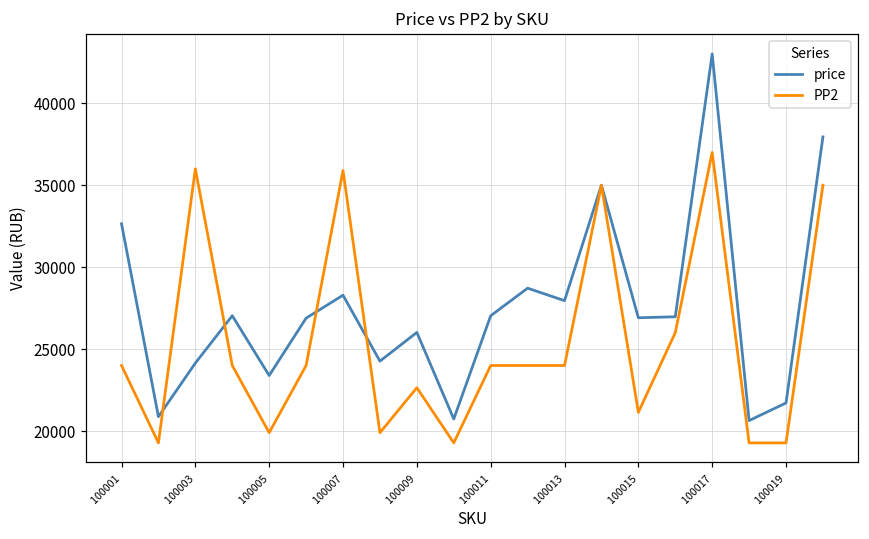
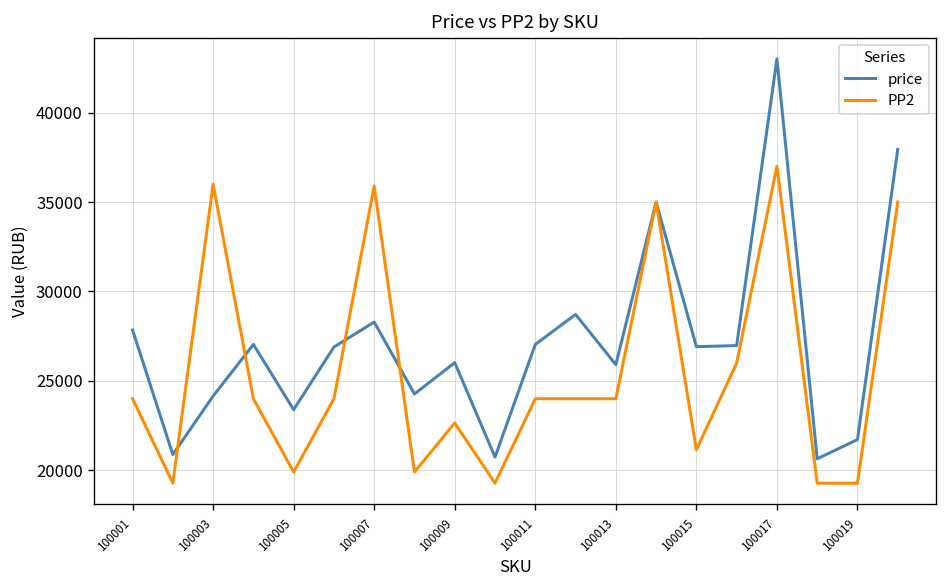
  {
    "price": {
-     "100001": 32600,
+     "100001": 27800,
      "100003": 24100,
      "100005": 23400,
      "100007": 28300,
      "100009": 26000,
      "100011": 27000,
-     "100013": 28000,
+     "100013": 25900,
      "100015": 26900,
      "100017": 43000,
      "100019": 21700
    },
    "PP2": {
      "100001": 24000,
      "100003": 36000,
      "100005": 19900,
      "100007": 35900,
      "100009": 22600,
      "100011": 24000,
      "100013": 24000,
      "100015": 21100,
      "100017": 37000,
      "100019": 19300
    }
  }
